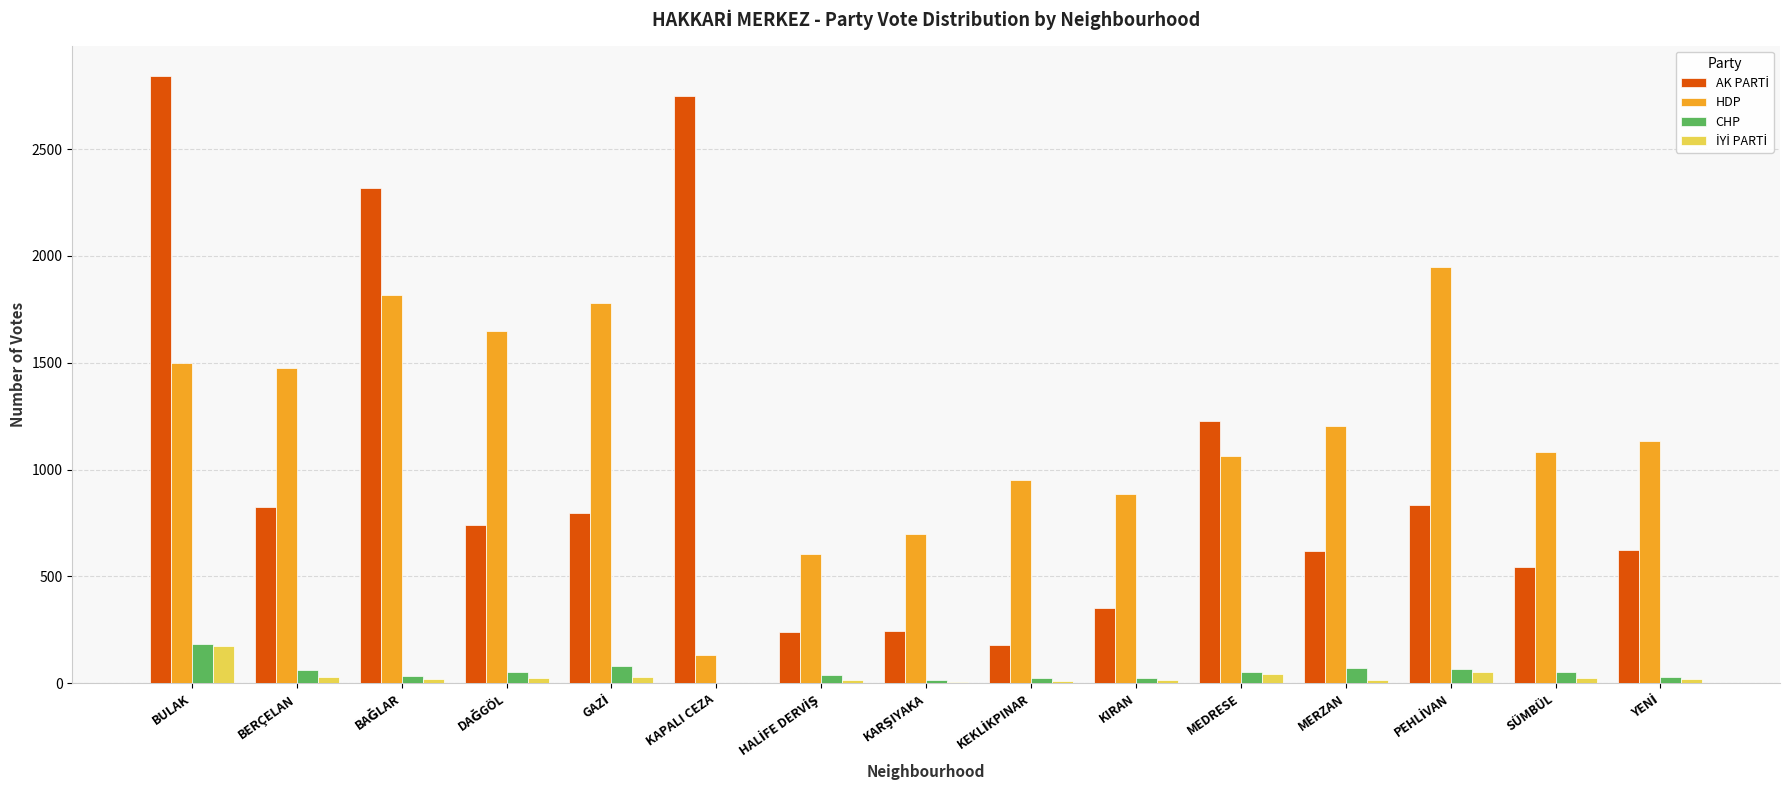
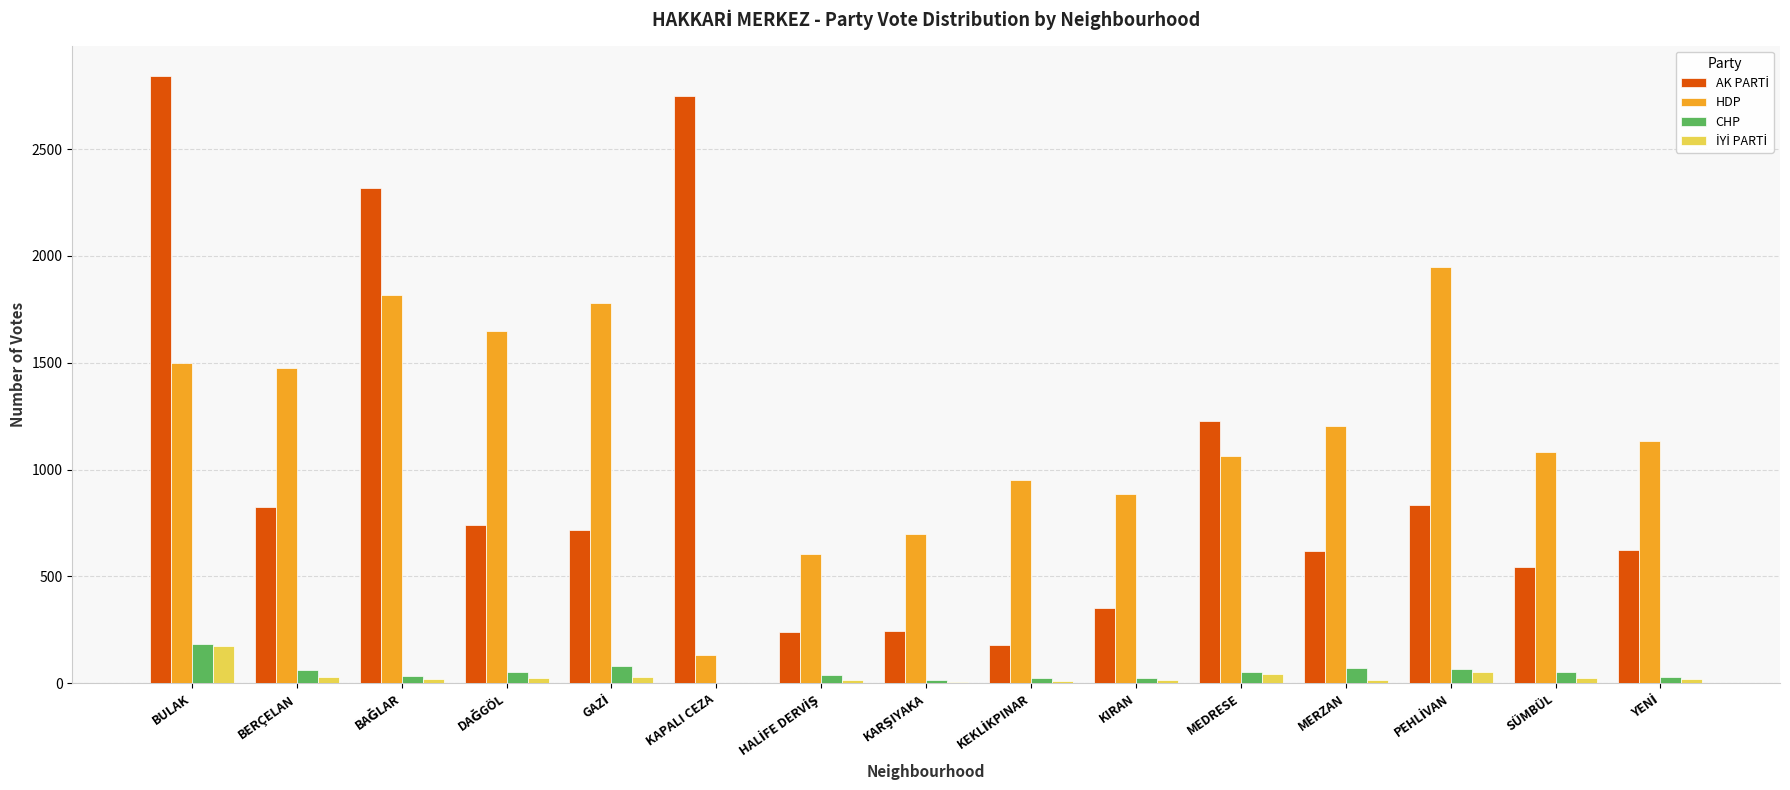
  {
    "AK PARTİ": {
      "BULAK": 2840,
      "BERÇELAN": 820,
      "BAĞLAR": 2320,
      "DAĞGÖL": 740,
-     "GAZİ": 800,
+     "GAZİ": 720,
      "KAPALI CEZA": 2750,
      "HALİFE DERVİŞ": 240,
      "KARŞIYAKA": 250,
      "KEKLİKPINAR": 180,
      "KIRAN": 350,
      "MEDRESE": 1230,
      "MERZAN": 620,
      "PEHLİVAN": 830,
      "SÜMBÜL": 540,
      "YENİ": 630
    },
    "HDP": {
      "BULAK": 1500,
      "BERÇELAN": 1470,
      "BAĞLAR": 1820,
      "DAĞGÖL": 1650,
      "GAZİ": 1780,
      "KAPALI CEZA": 130,
      "HALİFE DERVİŞ": 610,
      "KARŞIYAKA": 700,
      "KEKLİKPINAR": 950,
      "KIRAN": 890,
      "MEDRESE": 1060,
      "MERZAN": 1200,
      "PEHLİVAN": 1950,
      "SÜMBÜL": 1080,
      "YENİ": 1130
    },
    "CHP": {
      "BULAK": 190,
      "BERÇELAN": 60,
      "BAĞLAR": 30,
      "DAĞGÖL": 50,
      "GAZİ": 80,
      "HALİFE DERVİŞ": 40,
      "KARŞIYAKA": 10,
      "KEKLİKPINAR": 20,
      "KIRAN": 30,
      "MEDRESE": 50,
      "MERZAN": 70,
      "PEHLİVAN": 70,
      "SÜMBÜL": 50,
      "YENİ": 30
    },
    "İYİ PARTİ": {
      "BULAK": 180,
      "BERÇELAN": 30,
      "BAĞLAR": 20,
      "DAĞGÖL": 20,
      "GAZİ": 30,
      "HALİFE DERVİŞ": 10,
      "KIRAN": 20,
      "MEDRESE": 40,
      "MERZAN": 20,
      "PEHLİVAN": 50,
      "SÜMBÜL": 30,
      "YENİ": 20
    }
  }
